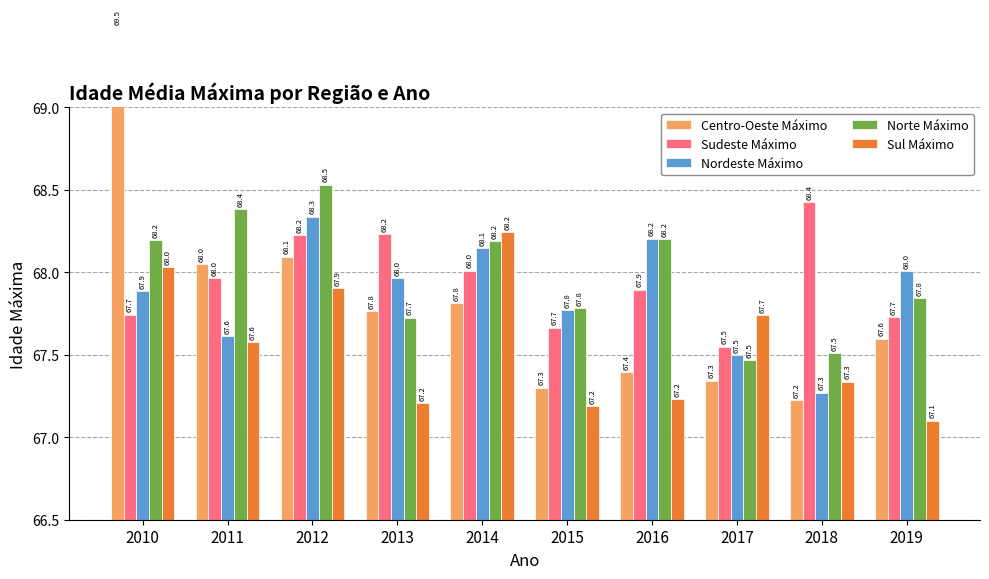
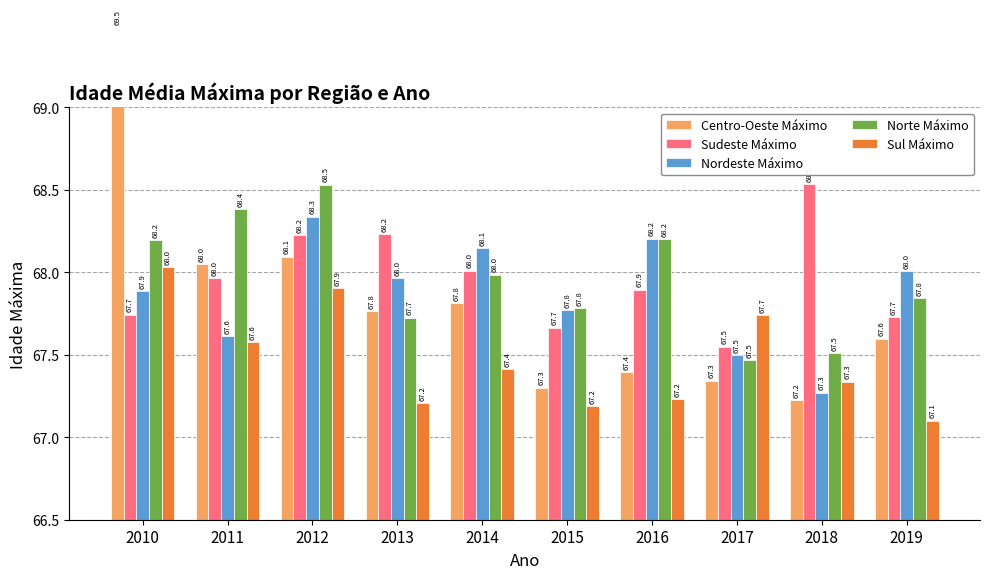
  {
    "Centro-Oeste Máximo": {
      "2011": 68.0,
      "2012": 68.1,
      "2013": 67.8,
      "2014": 67.8,
      "2015": 67.3,
      "2016": 67.4,
      "2017": 67.3,
      "2018": 67.2,
      "2019": 67.6
    },
    "Sudeste Máximo": {
-     "2018": 68.43
+     "2018": 68.53
    },
    "Nordeste Máximo": {
      "2010": 67.9,
      "2011": 67.6,
      "2012": 68.3,
      "2013": 68.0,
      "2014": 68.1,
      "2015": 67.8,
      "2016": 68.2,
      "2017": 67.5,
      "2018": 67.3,
      "2019": 68.0
    },
    "Norte Máximo": {
      "2010": 68.2,
      "2011": 68.4,
      "2012": 68.5,
      "2013": 67.7,
-     "2014": 68.2,
+     "2014": 68.0,
      "2015": 67.8,
      "2016": 68.2,
      "2017": 67.5,
      "2018": 67.5,
      "2019": 67.8
    },
    "Sul Máximo": {
      "2010": 68.0,
      "2011": 67.6,
      "2012": 67.9,
      "2013": 67.2,
-     "2014": 68.2,
+     "2014": 67.4,
      "2015": 67.2,
      "2016": 67.2,
      "2017": 67.7,
      "2018": 67.3,
      "2019": 67.1
    }
  }
